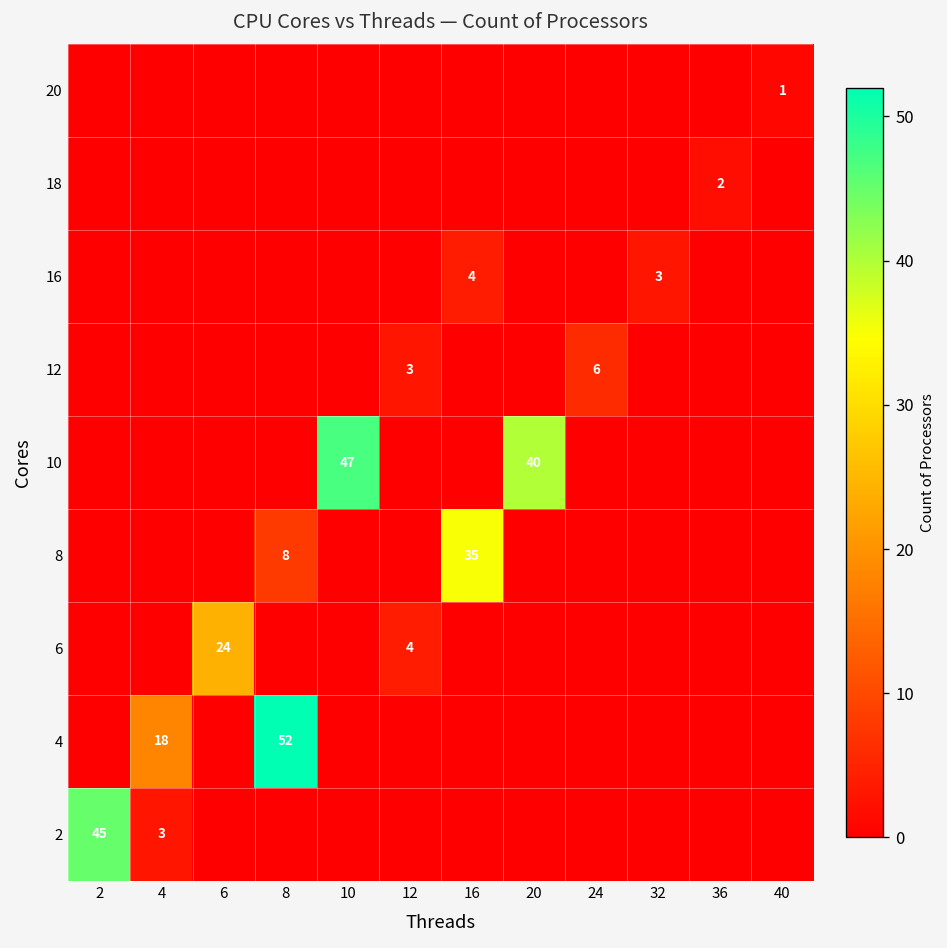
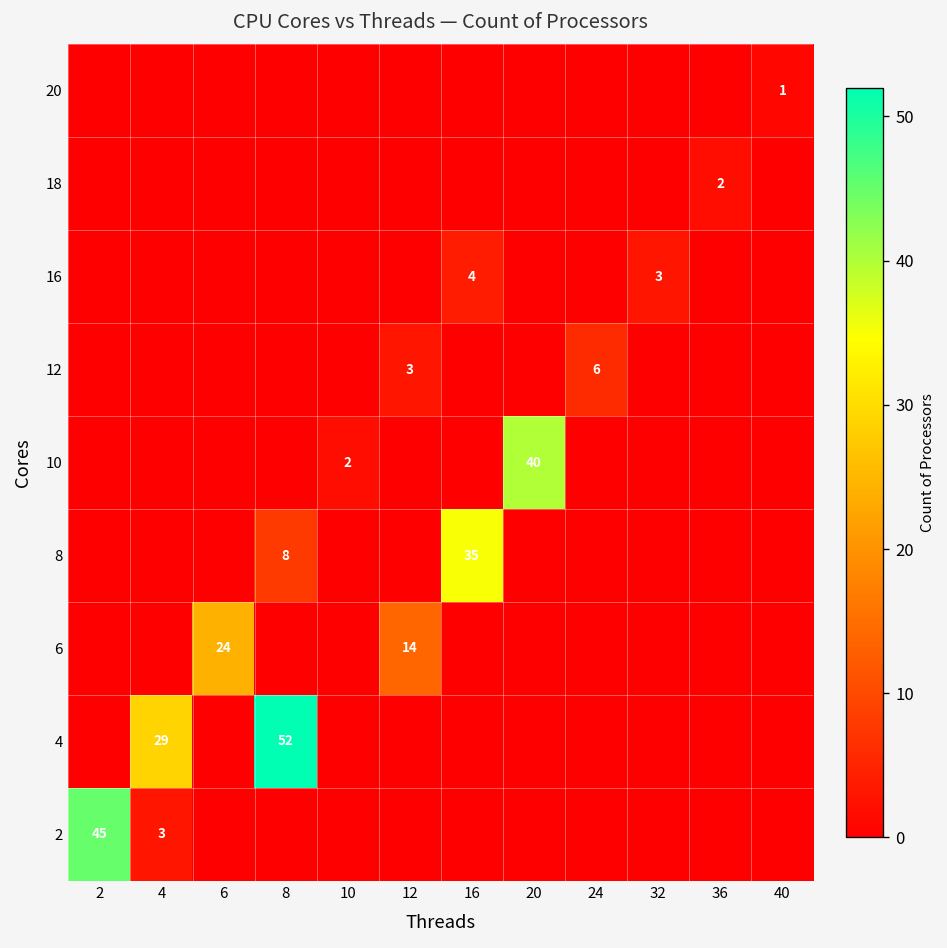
  {
    "20": {
      "40": 1
    },
    "18": {
      "36": 2
    },
    "16": {
      "16": 4,
      "32": 3
    },
    "12": {
      "12": 3,
      "24": 6
    },
    "10": {
-     "10": 47,
+     "10": 2,
      "20": 40
    },
    "8": {
      "8": 8,
      "16": 35
    },
    "6": {
      "6": 24,
-     "12": 4
+     "12": 14
    },
    "4": {
-     "4": 18,
+     "4": 29,
      "8": 52
    },
    "2": {
      "2": 45,
      "4": 3
    }
  }
